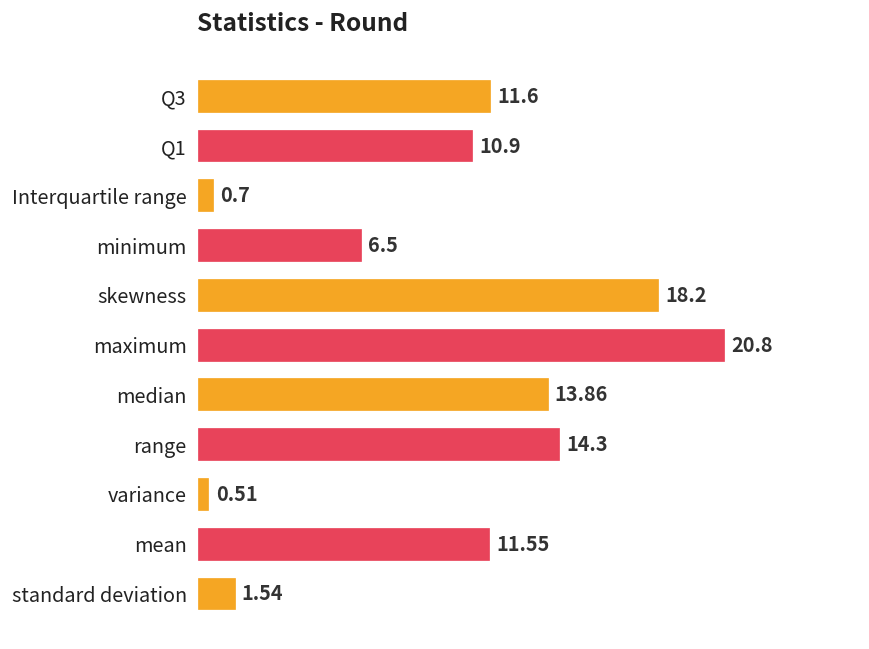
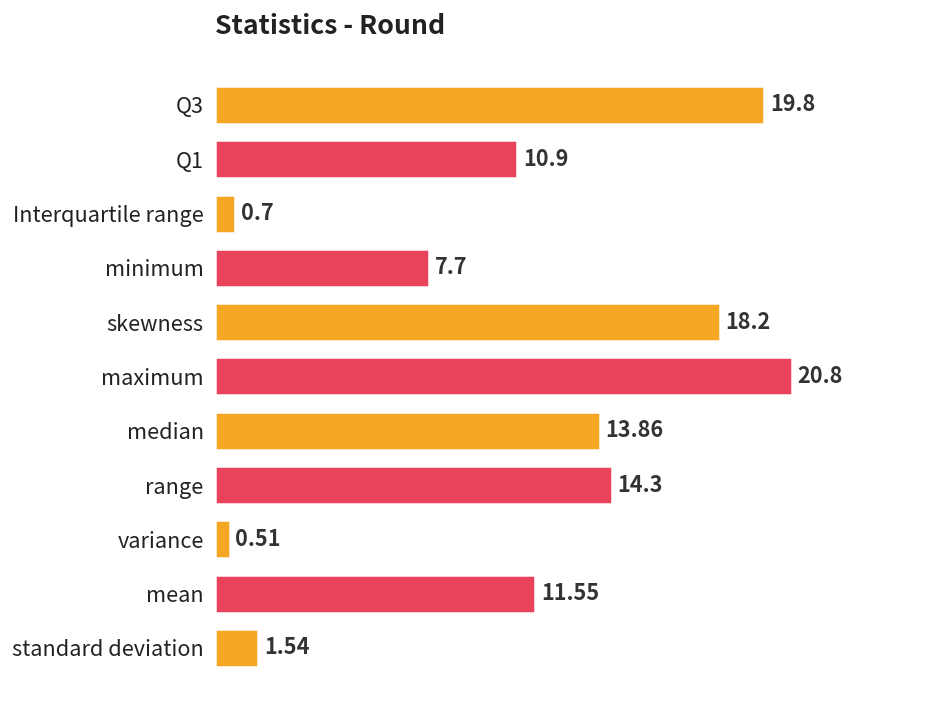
  {
-   "Q3": 11.6,
+   "Q3": 19.8,
    "Q1": 10.9,
    "Interquartile range": 0.7,
-   "minimum": 6.5,
+   "minimum": 7.7,
    "skewness": 18.2,
    "maximum": 20.8,
    "median": 13.86,
    "range": 14.3,
    "variance": 0.51,
    "mean": 11.55,
    "standard deviation": 1.54
  }
